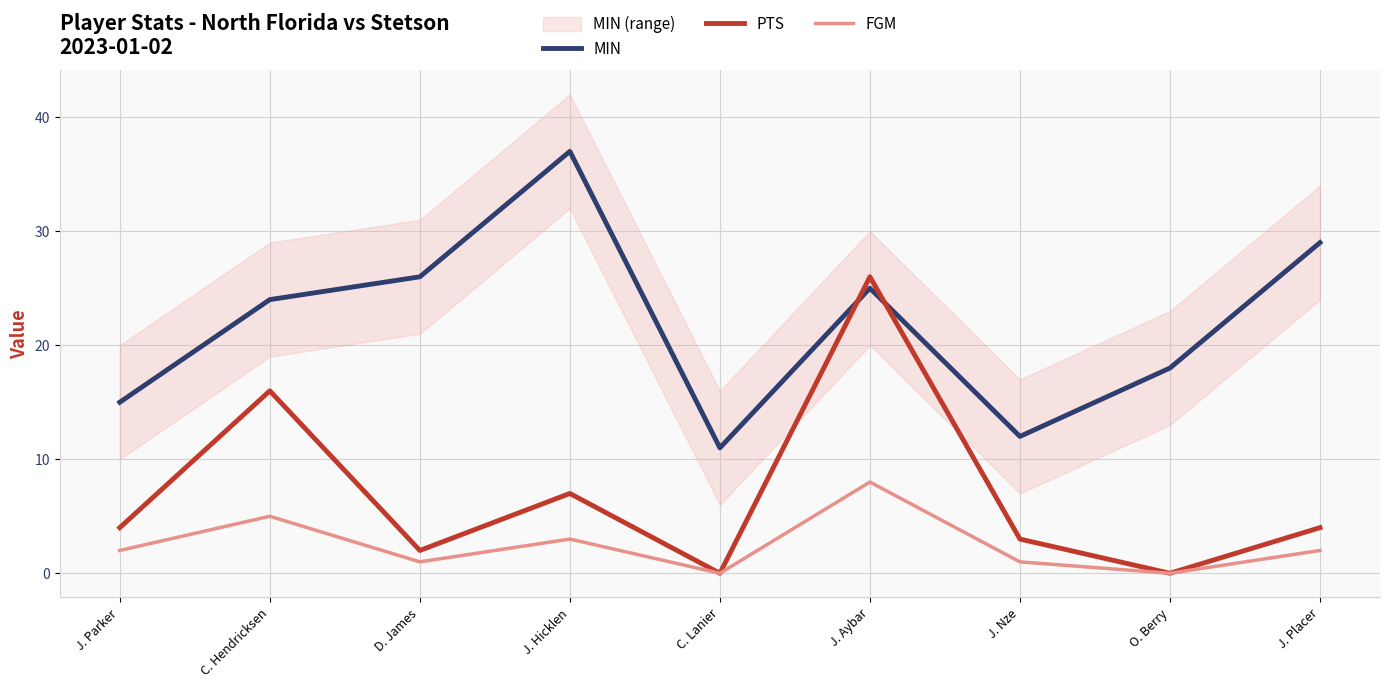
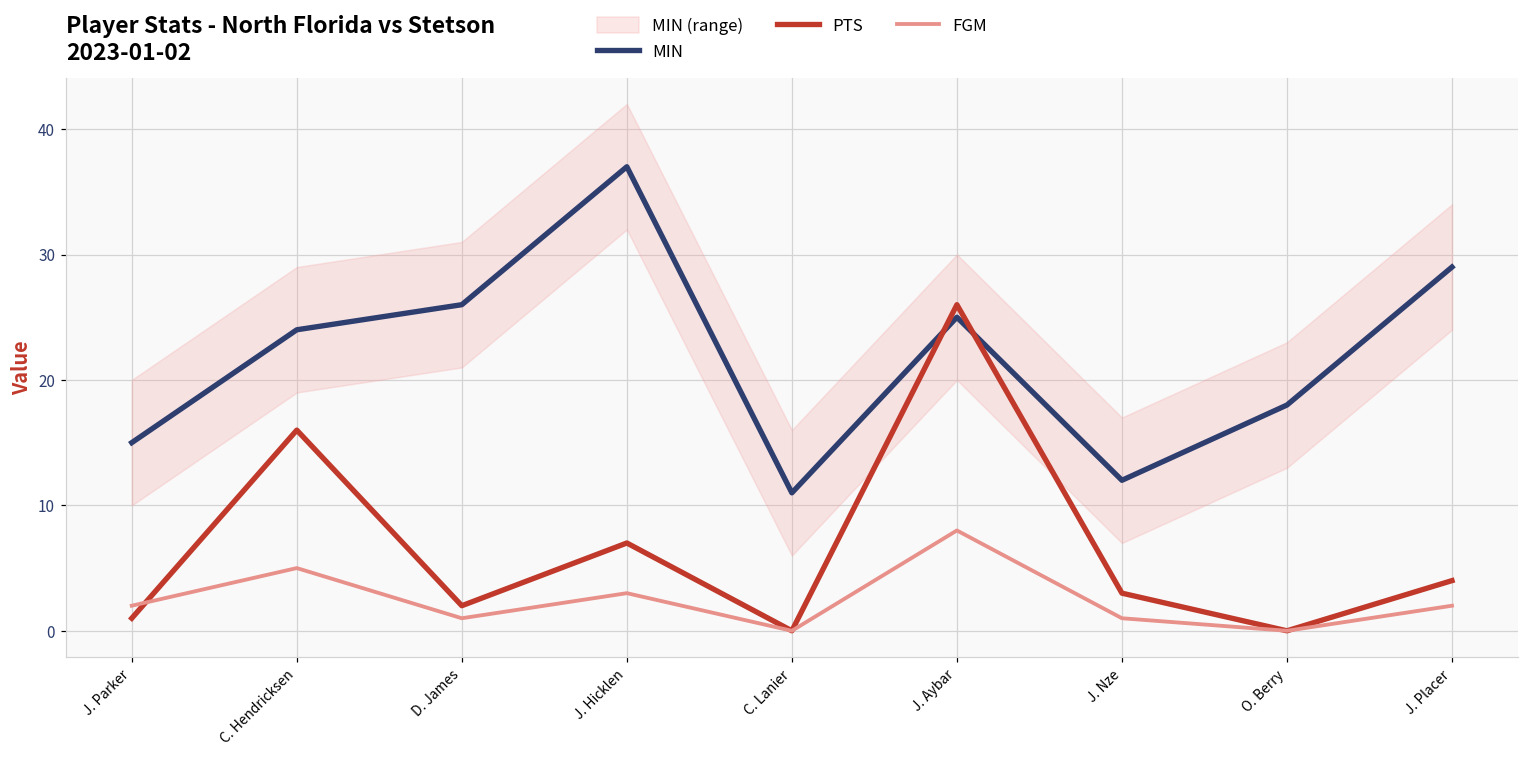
  {
    "MIN": {
      "J. Parker": 15,
      "C. Hendricksen": 24,
      "D. James": 26,
      "J. Hicklen": 37,
      "C. Lanier": 11,
      "J. Aybar": 25,
      "J. Nze": 12,
      "O. Berry": 18,
      "J. Placer": 29
    },
    "PTS": {
-     "J. Parker": 4,
+     "J. Parker": 1,
      "C. Hendricksen": 16,
      "D. James": 2,
      "J. Hicklen": 7,
      "J. Aybar": 26,
      "J. Nze": 3,
      "J. Placer": 4
    }
  }
